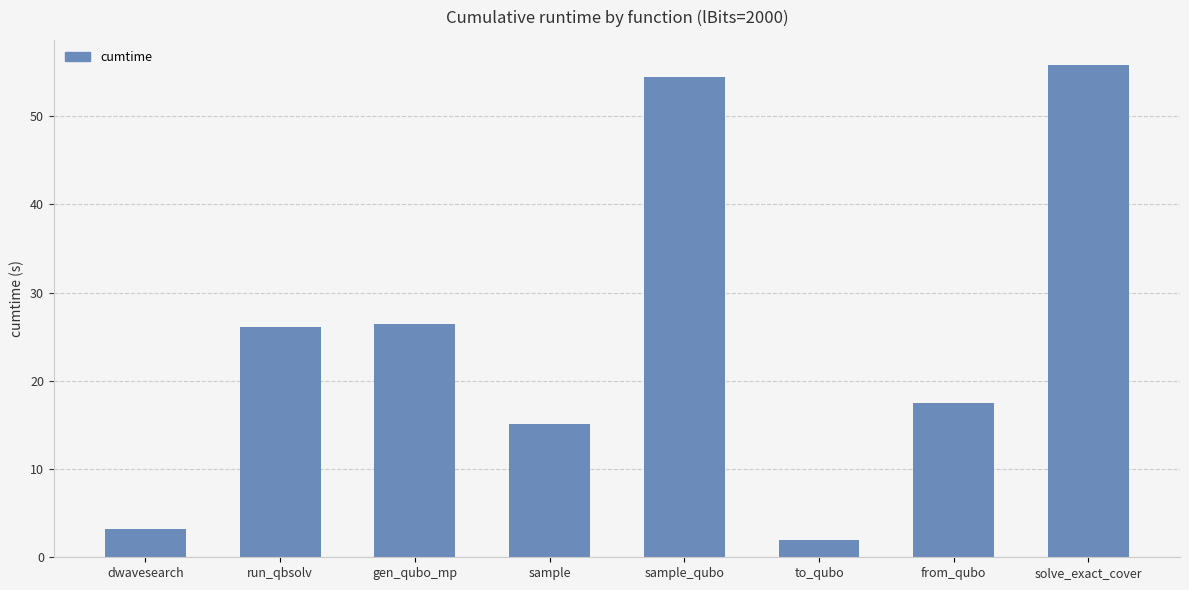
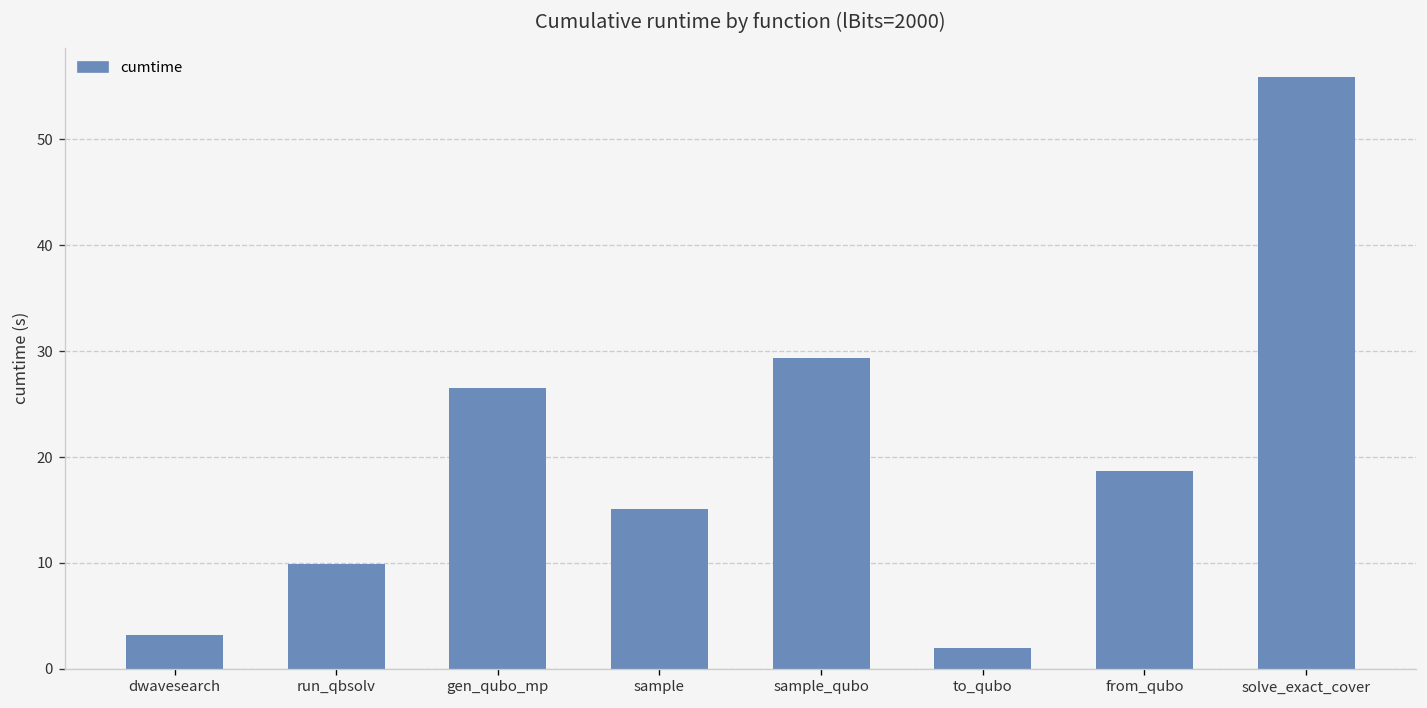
  {
    "dwavesearch": 3,
-   "run_qbsolv": 26,
+   "run_qbsolv": 10,
    "gen_qubo_mp": 26,
    "sample": 15,
-   "sample_qubo": 54,
+   "sample_qubo": 29,
    "to_qubo": 2,
-   "from_qubo": 17,
+   "from_qubo": 19,
    "solve_exact_cover": 56
  }
